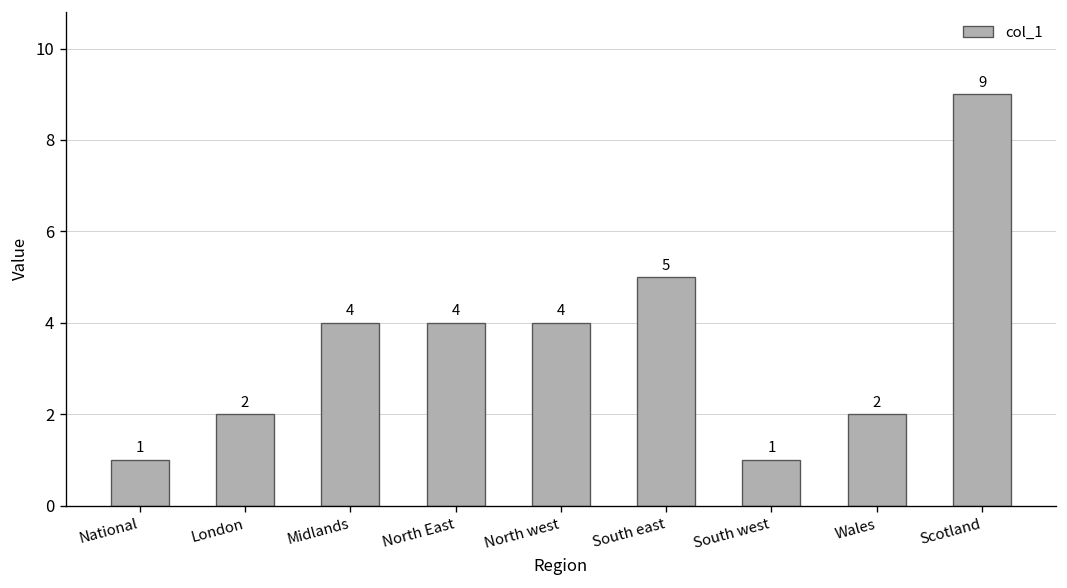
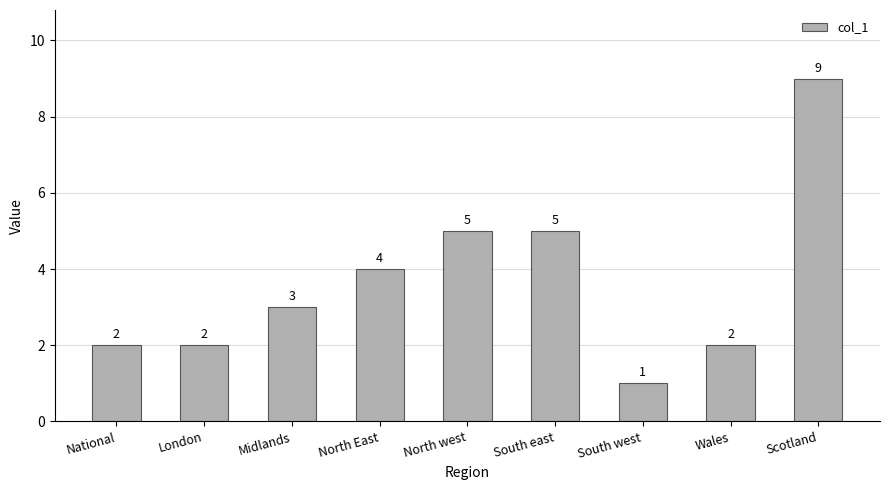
  {
-   "National": 1,
+   "National": 2,
    "London": 2,
-   "Midlands": 4,
+   "Midlands": 3,
    "North East": 4,
-   "North west": 4,
+   "North west": 5,
    "South east": 5,
    "South west": 1,
    "Wales": 2,
    "Scotland": 9
  }
